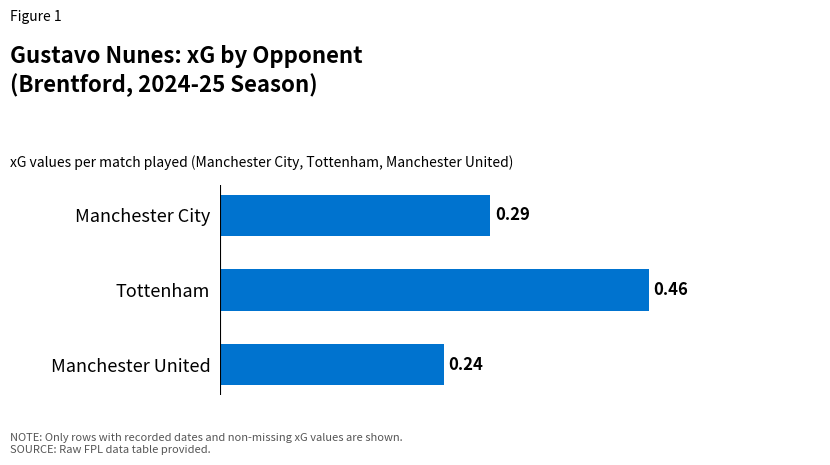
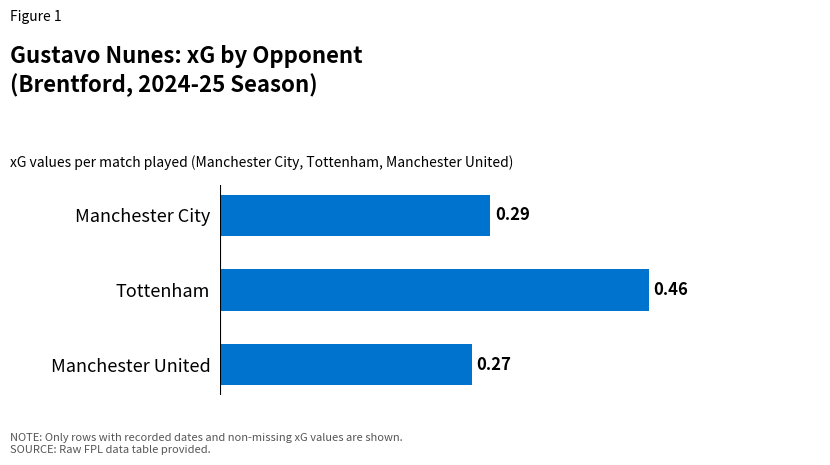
  {
    "Manchester City": 0.29,
    "Tottenham": 0.46,
-   "Manchester United": 0.24
+   "Manchester United": 0.27
  }
